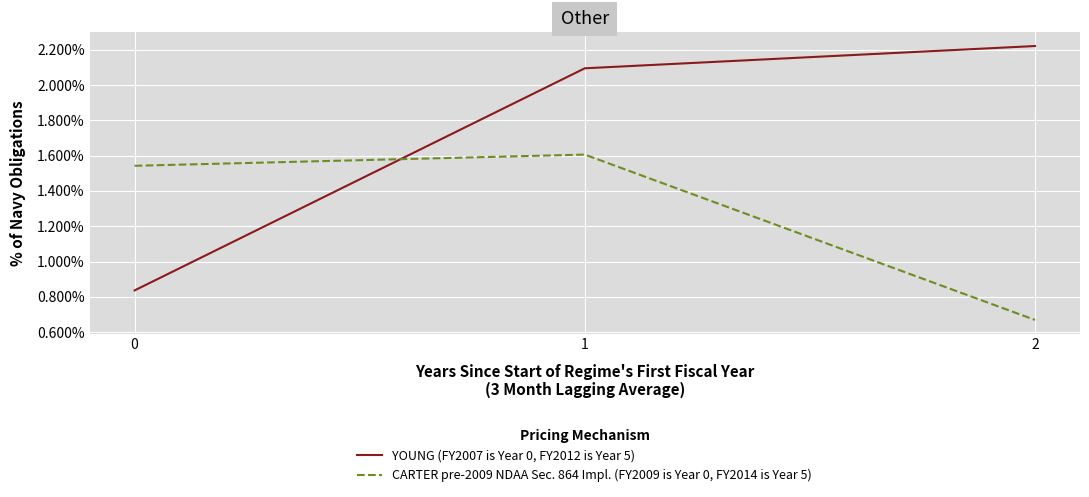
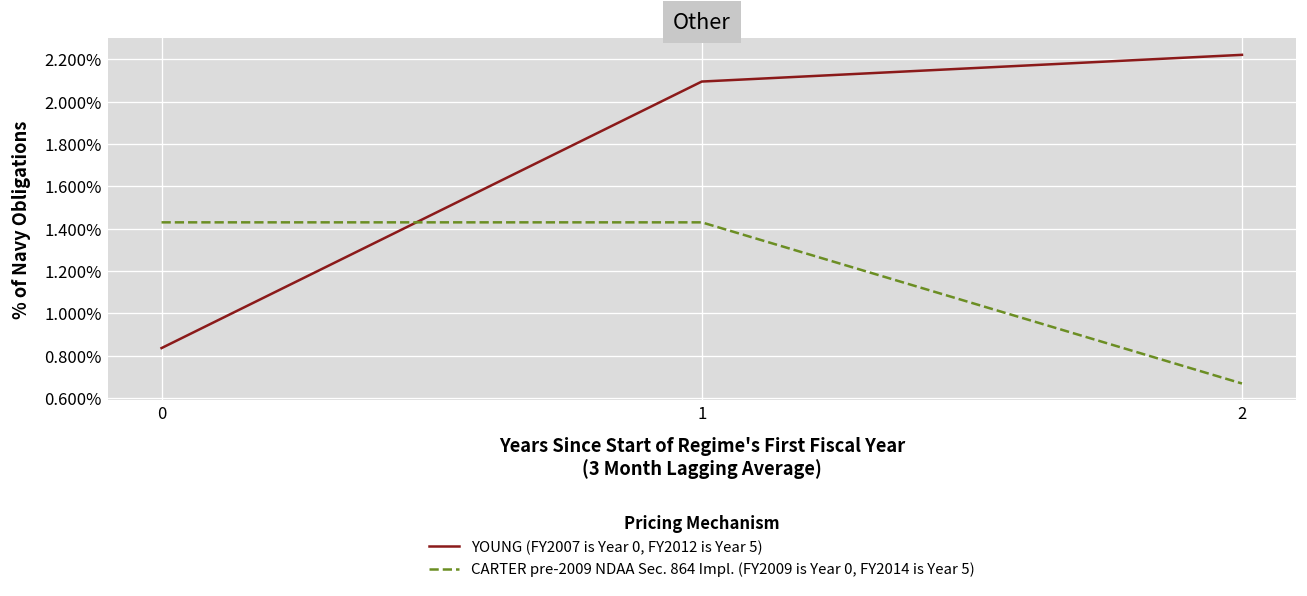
  {
    "YOUNG (FY2007 is Year 0, FY2012 is Year 5)": {
      "0": "0.84%",
      "1": "2.10%",
      "2": "2.22%"
    },
    "CARTER pre-2009 NDAA Sec. 864 Impl. (FY2009 is Year 0, FY2014 is Year 5)": {
-     "0": "1.54%",
-     "1": "1.61%",
+     "0": "1.43%",
+     "1": "1.43%",
      "2": "0.67%"
    }
  }
